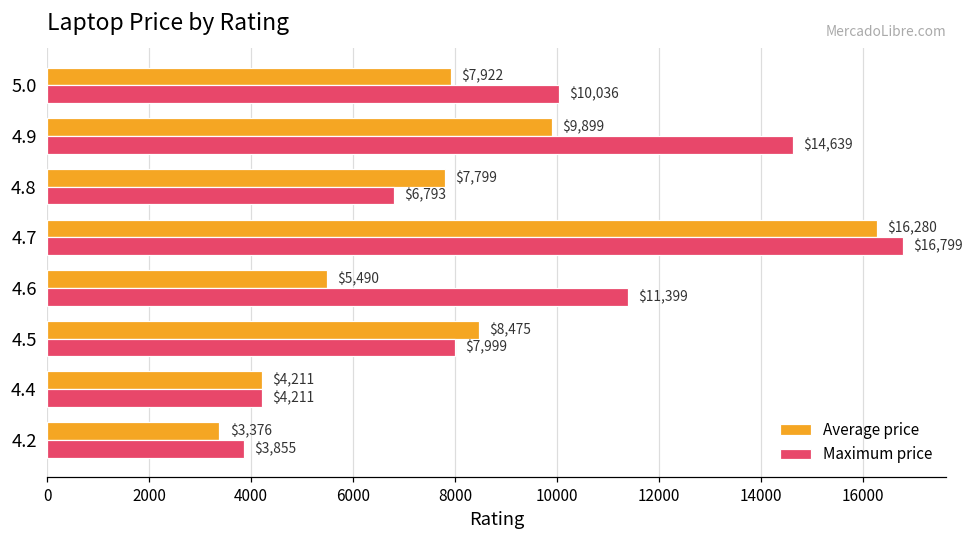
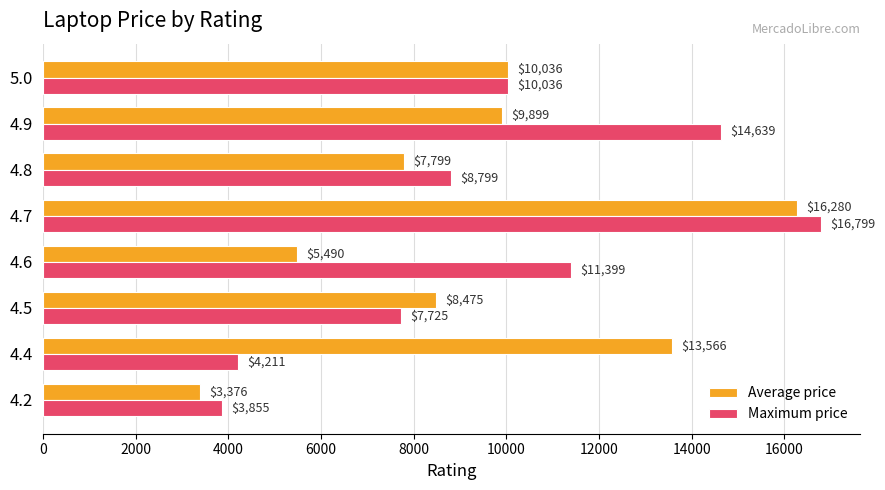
  {
    "Average price": {
-     "5.0": "$7,922",
+     "5.0": "$10,036",
      "4.9": "$9,899",
      "4.8": "$7,799",
      "4.7": "$16,280",
      "4.6": "$5,490",
      "4.5": "$8,475",
-     "4.4": "$4,211",
+     "4.4": "$13,566",
      "4.2": "$3,376"
    },
    "Maximum price": {
      "5.0": "$10,036",
      "4.9": "$14,639",
-     "4.8": "$6,793",
+     "4.8": "$8,799",
      "4.7": "$16,799",
      "4.6": "$11,399",
-     "4.5": "$7,999",
+     "4.5": "$7,725",
      "4.4": "$4,211",
      "4.2": "$3,855"
    }
  }
